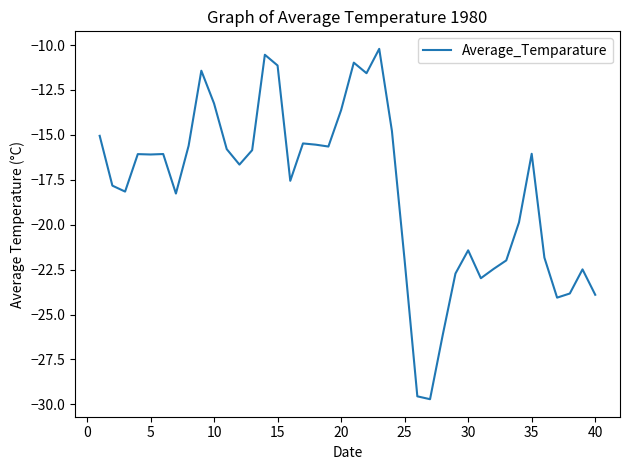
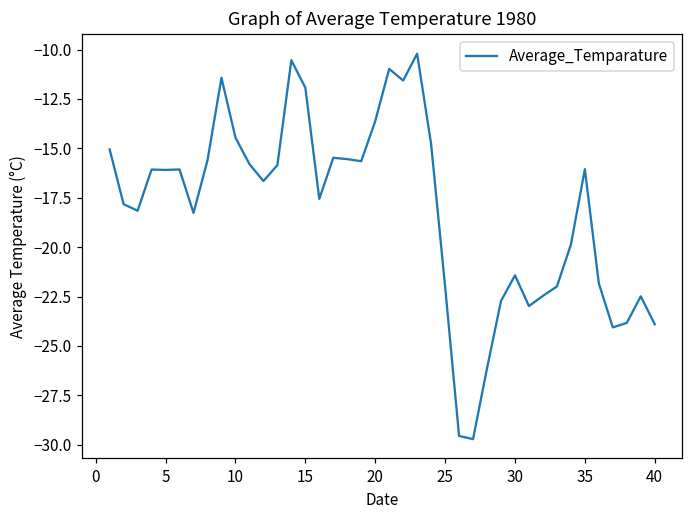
  {
    "5": -16.1,
-   "10": -13.3,
-   "15": -11.1,
+   "10": -14.5,
+   "15": -11.9,
    "20": -13.6,
    "25": -22.0,
    "30": -21.4,
    "35": -16.1,
    "40": -23.9
  }
